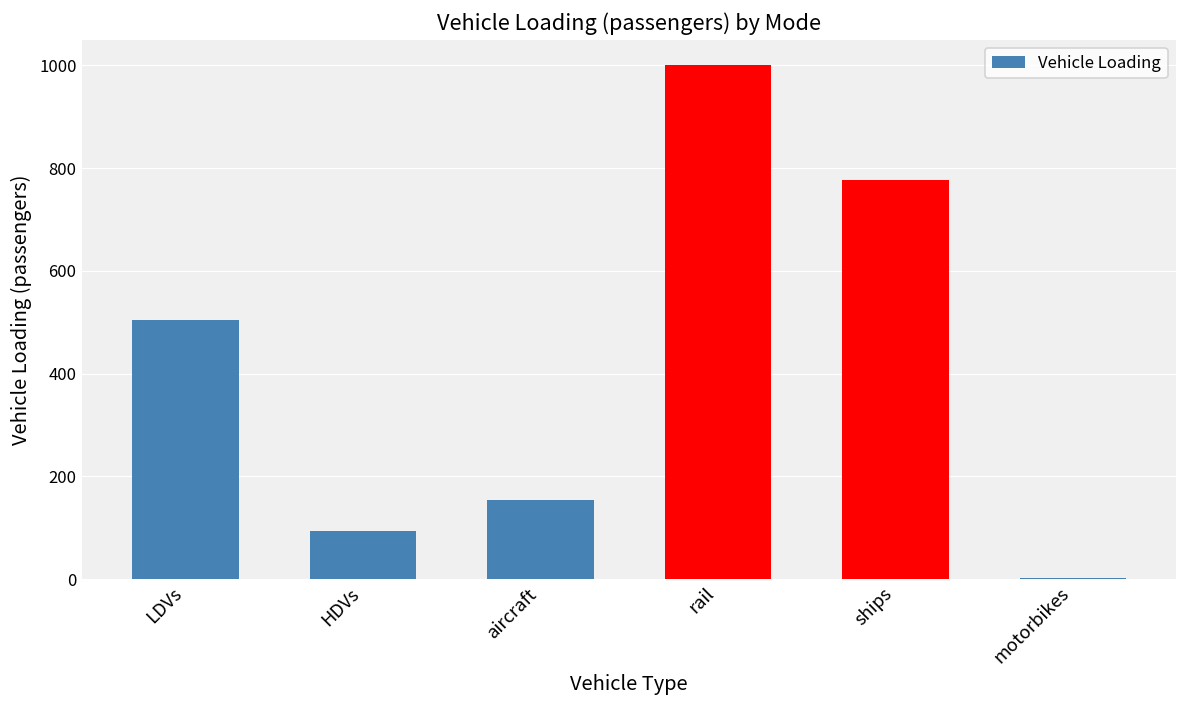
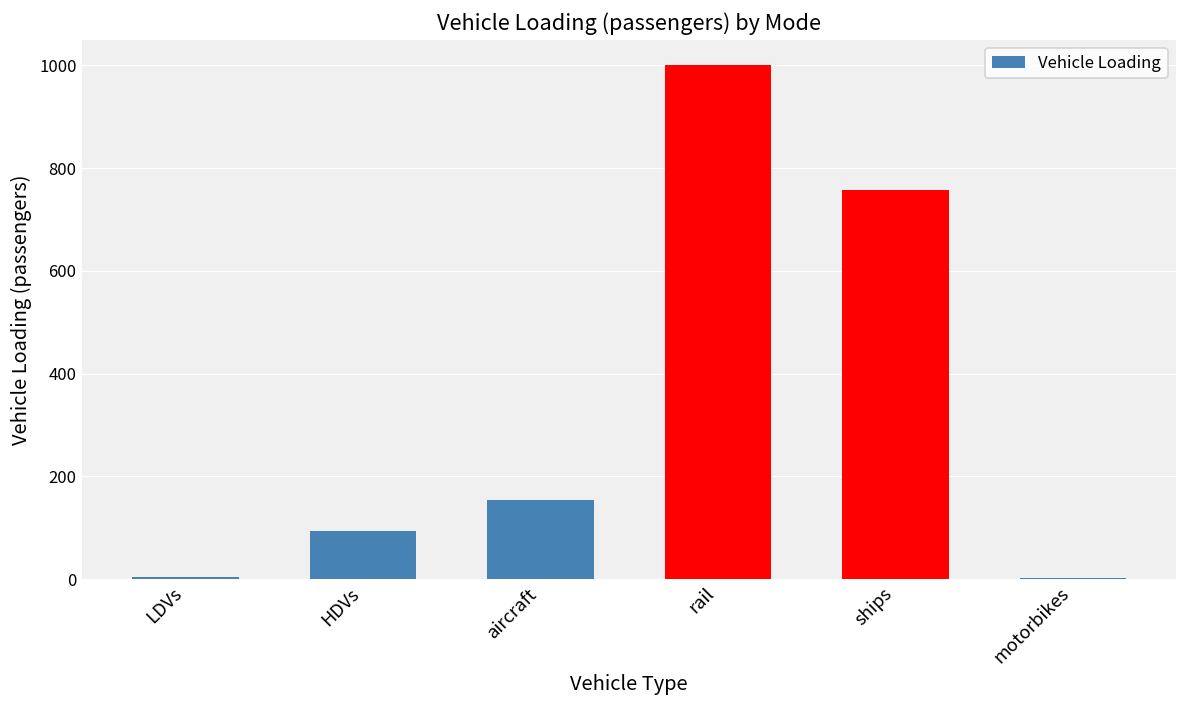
  {
-   "LDVs": 500,
+   "LDVs": 0,
    "HDVs": 90,
    "aircraft": 150,
    "rail": 1000,
-   "ships": 780
+   "ships": 760
  }
